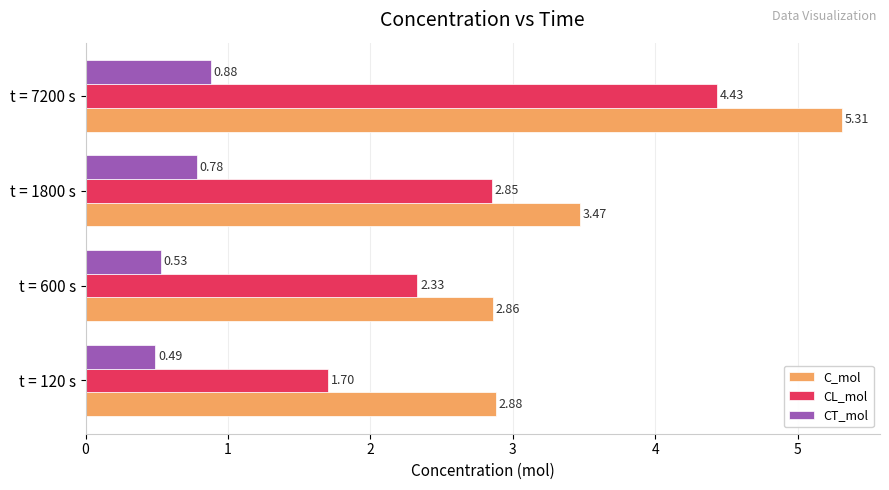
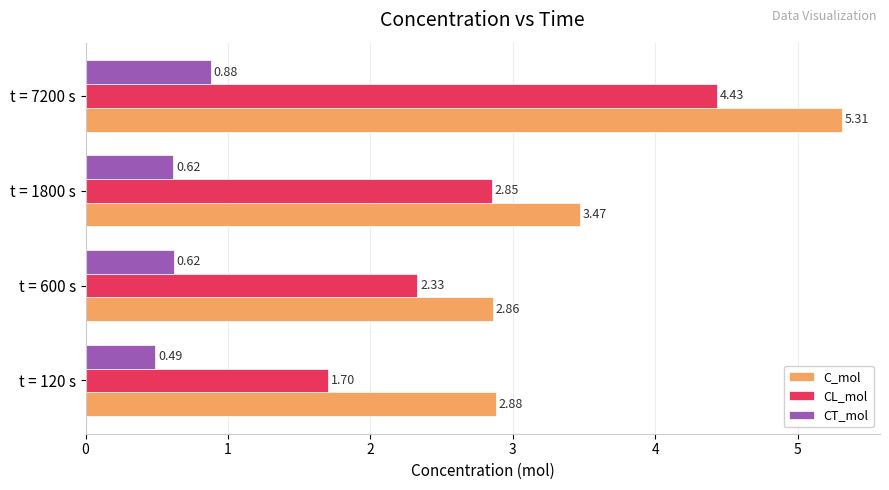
  {
    "C_mol": {
      "t = 7200 s": 5.31,
      "t = 1800 s": 3.47,
      "t = 600 s": 2.86,
      "t = 120 s": 2.88
    },
    "CL_mol": {
      "t = 7200 s": 4.43,
      "t = 1800 s": 2.85,
      "t = 600 s": 2.33,
      "t = 120 s": 1.70
    },
    "CT_mol": {
      "t = 7200 s": 0.88,
-     "t = 1800 s": 0.78,
-     "t = 600 s": 0.53,
+     "t = 1800 s": 0.62,
+     "t = 600 s": 0.62,
      "t = 120 s": 0.49
    }
  }
